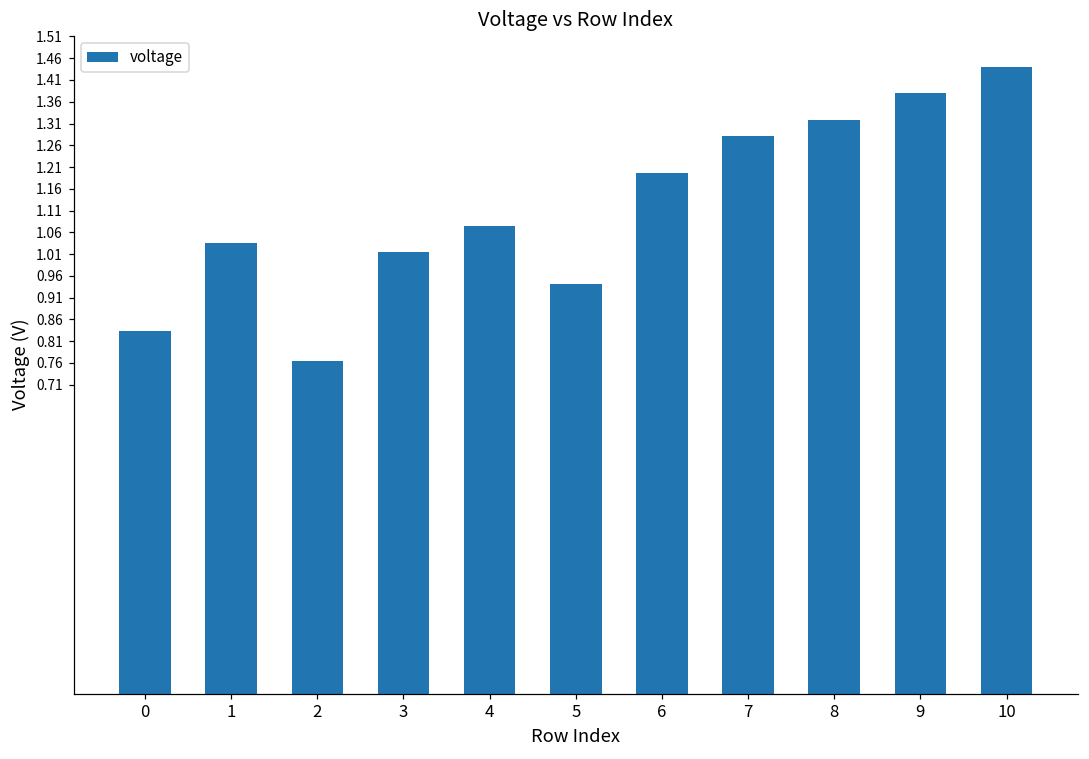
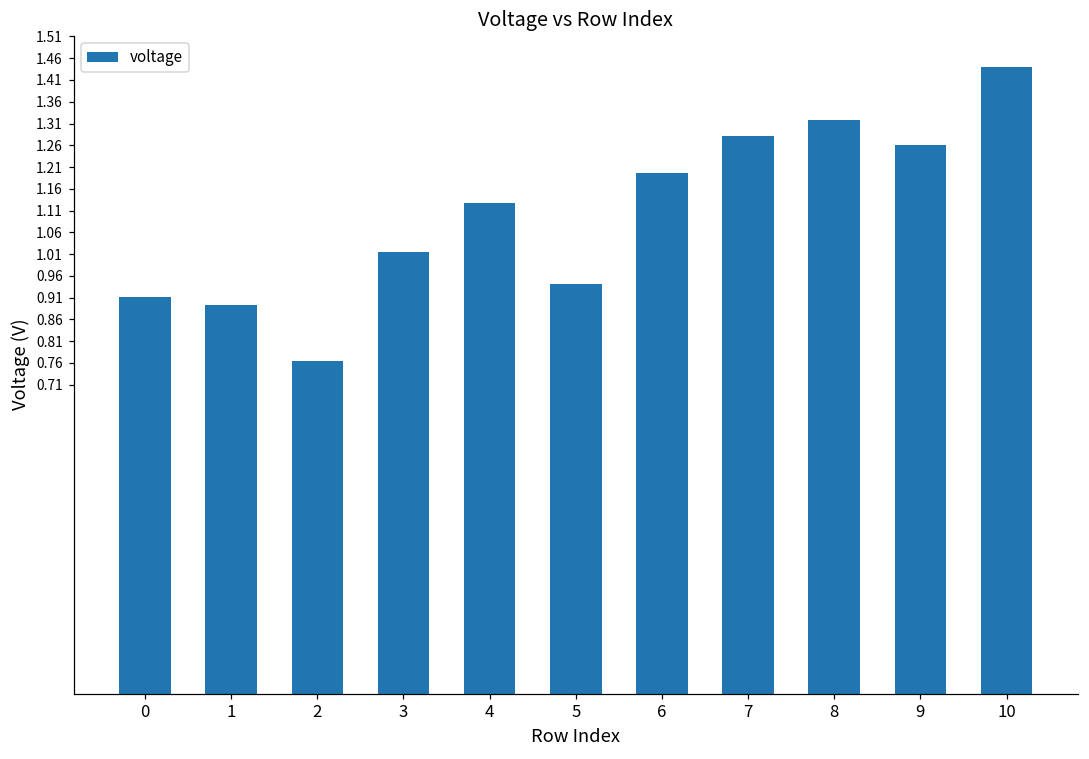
  {
-   "0": 0.83,
-   "1": 1.04,
+   "0": 0.91,
+   "1": 0.89,
    "2": 0.76,
    "3": 1.01,
-   "4": 1.08,
+   "4": 1.13,
    "5": 0.94,
    "6": 1.20,
    "7": 1.28,
    "8": 1.32,
-   "9": 1.38,
+   "9": 1.26,
    "10": 1.44
  }
